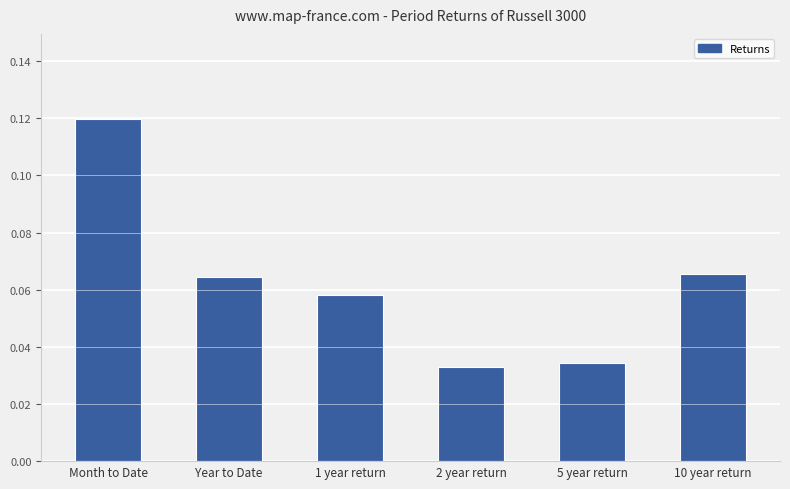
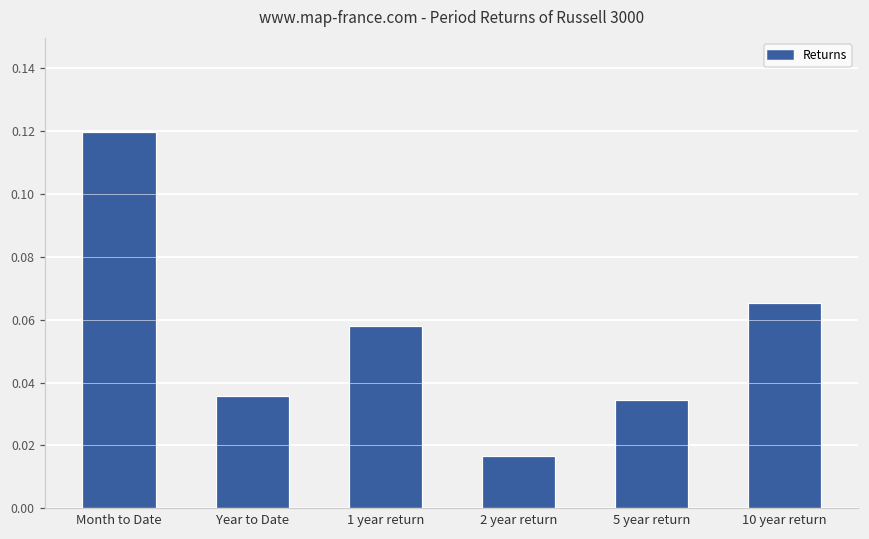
  {
    "Month to Date": 0.120,
-   "Year to Date": 0.065,
+   "Year to Date": 0.036,
    "1 year return": 0.058,
-   "2 year return": 0.033,
+   "2 year return": 0.017,
    "5 year return": 0.035,
    "10 year return": 0.065
  }
